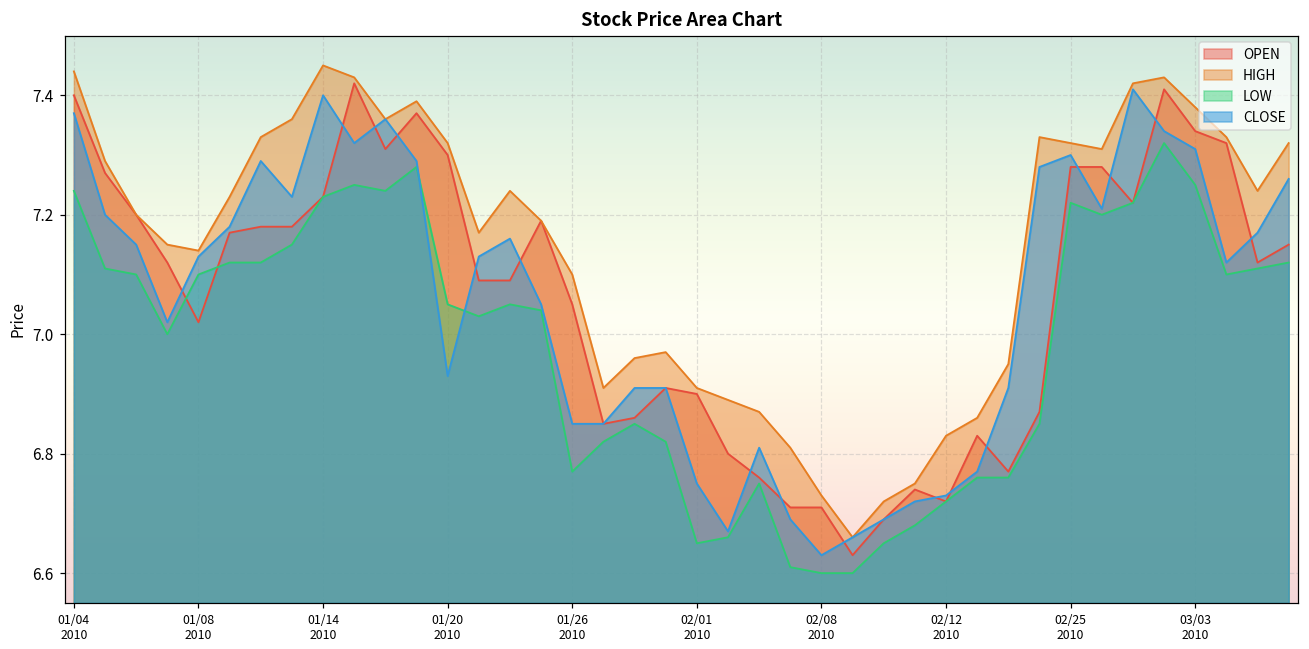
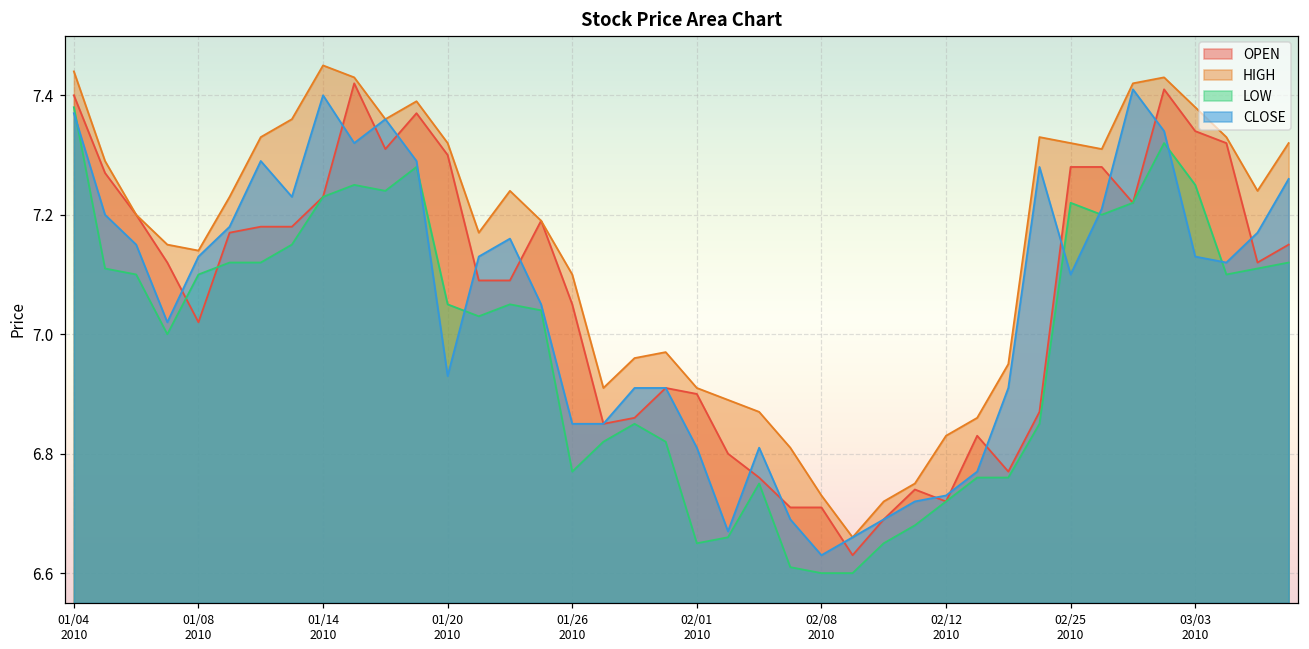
  {
    "LOW": {
-     "01/04 2010": 7.24,
+     "01/04 2010": 7.38,
      "01/08 2010": 7.10,
      "01/20 2010": 7.05,
      "01/26 2010": 6.77,
      "02/01 2010": 6.65,
      "02/08 2010": 6.60,
      "02/25 2010": 7.22,
      "03/03 2010": 7.25
    },
    "CLOSE": {
      "01/04 2010": 7.37,
      "01/08 2010": 7.13,
      "01/14 2010": 7.40,
      "01/20 2010": 6.93,
      "01/26 2010": 6.85,
-     "02/01 2010": 6.75,
+     "02/01 2010": 6.81,
      "02/08 2010": 6.63,
      "02/12 2010": 6.73,
-     "02/25 2010": 7.3,
-     "03/03 2010": 7.31
+     "02/25 2010": 7.1,
+     "03/03 2010": 7.13
    }
  }
